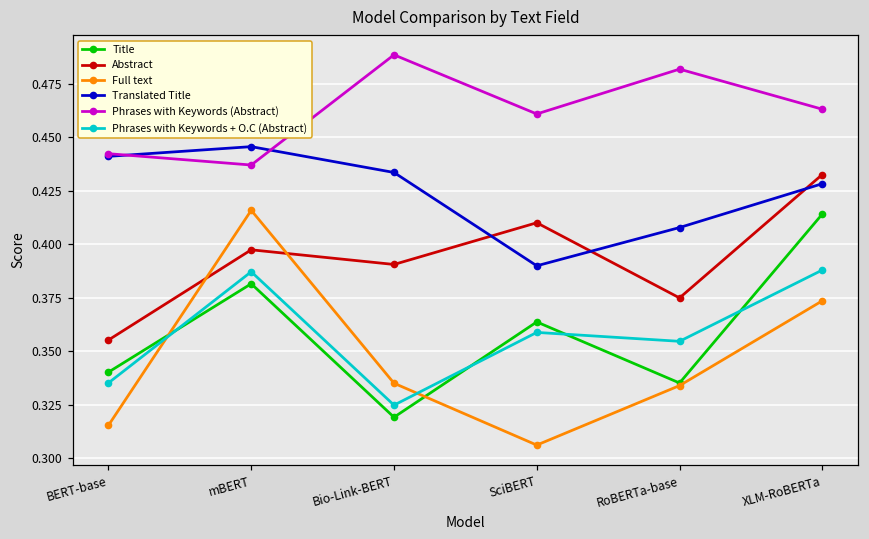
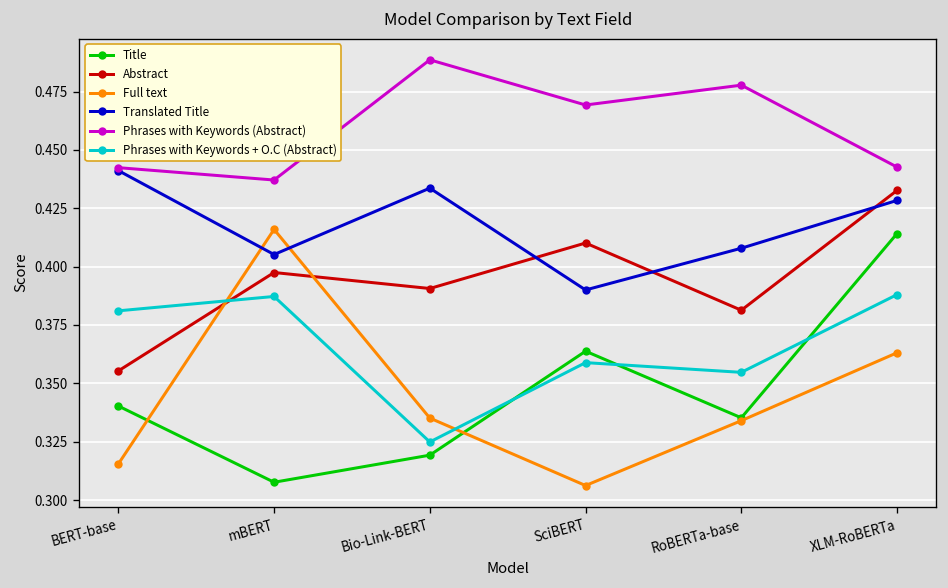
  {
    "Title": {
      "BERT-base": 0.340,
-     "mBERT": 0.382,
+     "mBERT": 0.308,
      "Bio-Link-BERT": 0.319,
      "SciBERT": 0.364,
      "XLM-RoBERTa": 0.414
    },
    "Abstract": {
      "BERT-base": 0.355,
      "mBERT": 0.397,
      "Bio-Link-BERT": 0.391,
      "SciBERT": 0.410,
-     "RoBERTa-base": 0.375,
+     "RoBERTa-base": 0.381,
      "XLM-RoBERTa": 0.433
    },
    "Full text": {
      "BERT-base": 0.315,
      "mBERT": 0.416,
      "Bio-Link-BERT": 0.335,
      "SciBERT": 0.306,
-     "XLM-RoBERTa": 0.374
+     "XLM-RoBERTa": 0.363
    },
    "Translated Title": {
-     "mBERT": 0.446,
+     "mBERT": 0.405,
      "Bio-Link-BERT": 0.434,
      "SciBERT": 0.390,
      "RoBERTa-base": 0.408,
      "XLM-RoBERTa": 0.428
    },
    "Phrases with Keywords (Abstract)": {
      "mBERT": 0.437,
      "Bio-Link-BERT": 0.489,
-     "SciBERT": 0.461,
-     "RoBERTa-base": 0.482,
-     "XLM-RoBERTa": 0.463
+     "SciBERT": 0.469,
+     "RoBERTa-base": 0.478,
+     "XLM-RoBERTa": 0.443
    },
    "Phrases with Keywords + O.C (Abstract)": {
-     "BERT-base": 0.335,
+     "BERT-base": 0.381,
      "mBERT": 0.387,
      "Bio-Link-BERT": 0.325,
      "SciBERT": 0.359,
      "RoBERTa-base": 0.355,
      "XLM-RoBERTa": 0.388
    }
  }
